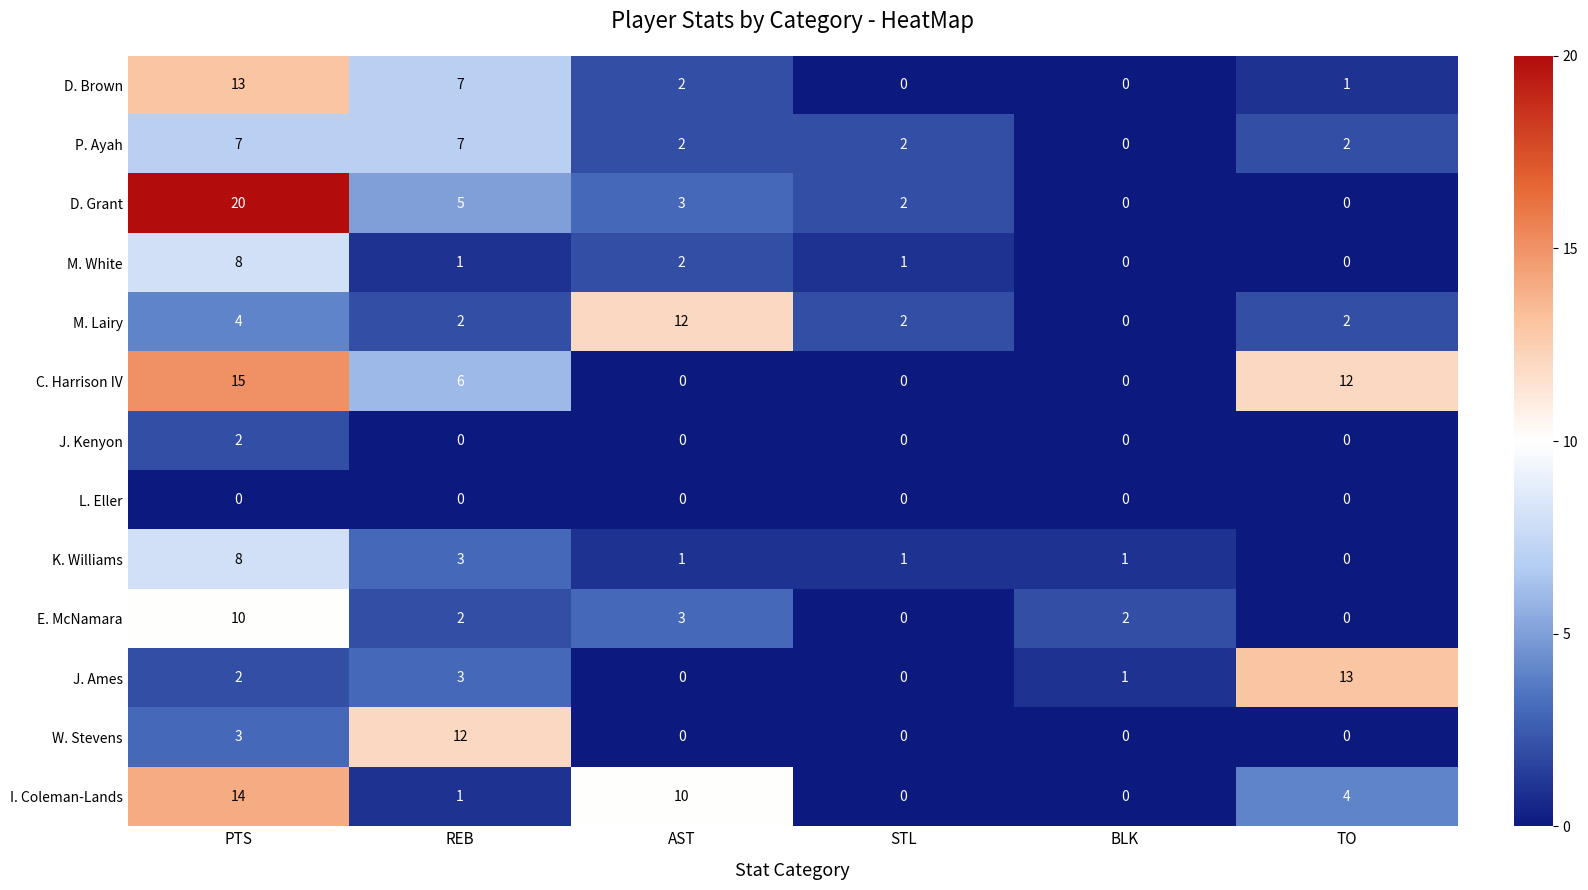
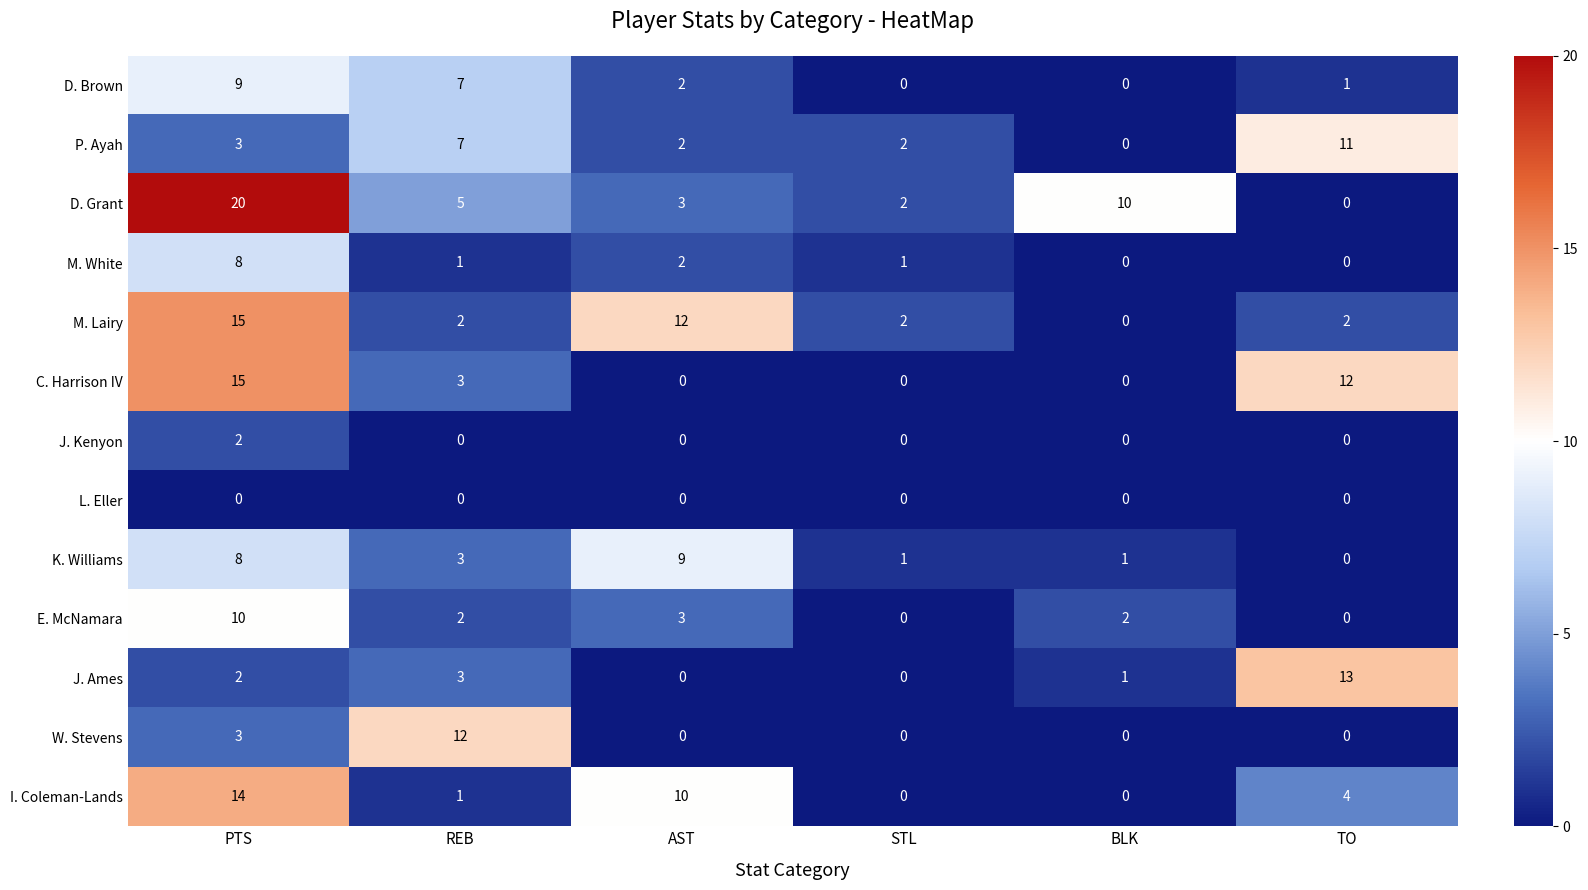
  {
    "D. Brown": {
-     "PTS": 13,
+     "PTS": 9,
      "REB": 7,
      "AST": 2,
      "STL": 0,
      "BLK": 0,
      "TO": 1
    },
    "P. Ayah": {
-     "PTS": 7,
+     "PTS": 3,
      "REB": 7,
      "AST": 2,
      "STL": 2,
      "BLK": 0,
-     "TO": 2
+     "TO": 11
    },
    "D. Grant": {
      "PTS": 20,
      "REB": 5,
      "AST": 3,
      "STL": 2,
-     "BLK": 0,
+     "BLK": 10,
      "TO": 0
    },
    "M. White": {
      "PTS": 8,
      "REB": 1,
      "AST": 2,
      "STL": 1,
      "BLK": 0,
      "TO": 0
    },
    "M. Lairy": {
-     "PTS": 4,
+     "PTS": 15,
      "REB": 2,
      "AST": 12,
      "STL": 2,
      "BLK": 0,
      "TO": 2
    },
    "C. Harrison IV": {
      "PTS": 15,
-     "REB": 6,
+     "REB": 3,
      "AST": 0,
      "STL": 0,
      "BLK": 0,
      "TO": 12
    },
    "J. Kenyon": {
      "PTS": 2,
      "REB": 0,
      "AST": 0,
      "STL": 0,
      "BLK": 0,
      "TO": 0
    },
    "L. Eller": {
      "PTS": 0,
      "REB": 0,
      "AST": 0,
      "STL": 0,
      "BLK": 0,
      "TO": 0
    },
    "K. Williams": {
      "PTS": 8,
      "REB": 3,
-     "AST": 1,
+     "AST": 9,
      "STL": 1,
      "BLK": 1,
      "TO": 0
    },
    "E. McNamara": {
      "PTS": 10,
      "REB": 2,
      "AST": 3,
      "STL": 0,
      "BLK": 2,
      "TO": 0
    },
    "J. Ames": {
      "PTS": 2,
      "REB": 3,
      "AST": 0,
      "STL": 0,
      "BLK": 1,
      "TO": 13
    },
    "W. Stevens": {
      "PTS": 3,
      "REB": 12,
      "AST": 0,
      "STL": 0,
      "BLK": 0,
      "TO": 0
    },
    "I. Coleman-Lands": {
      "PTS": 14,
      "REB": 1,
      "AST": 10,
      "STL": 0,
      "BLK": 0,
      "TO": 4
    }
  }
